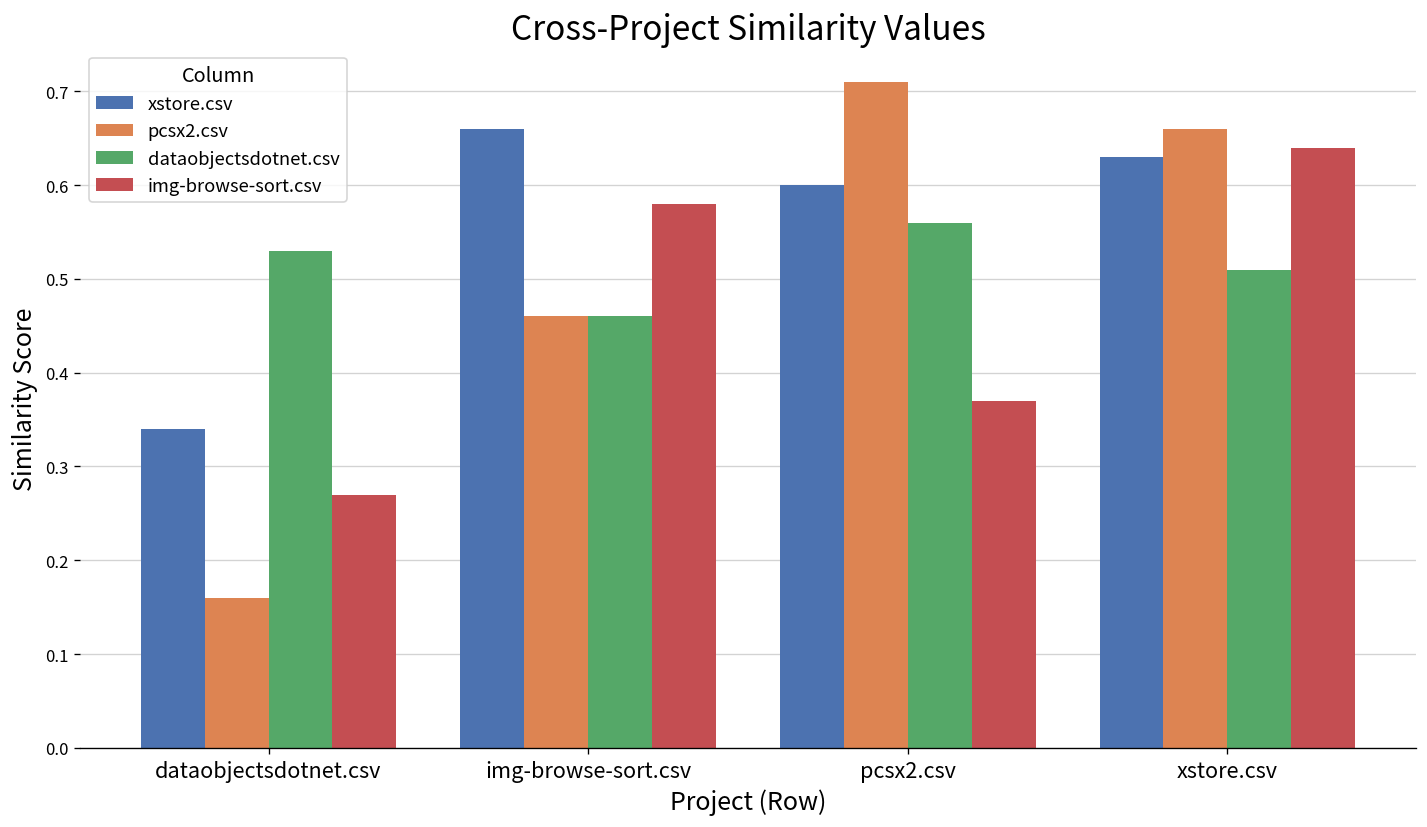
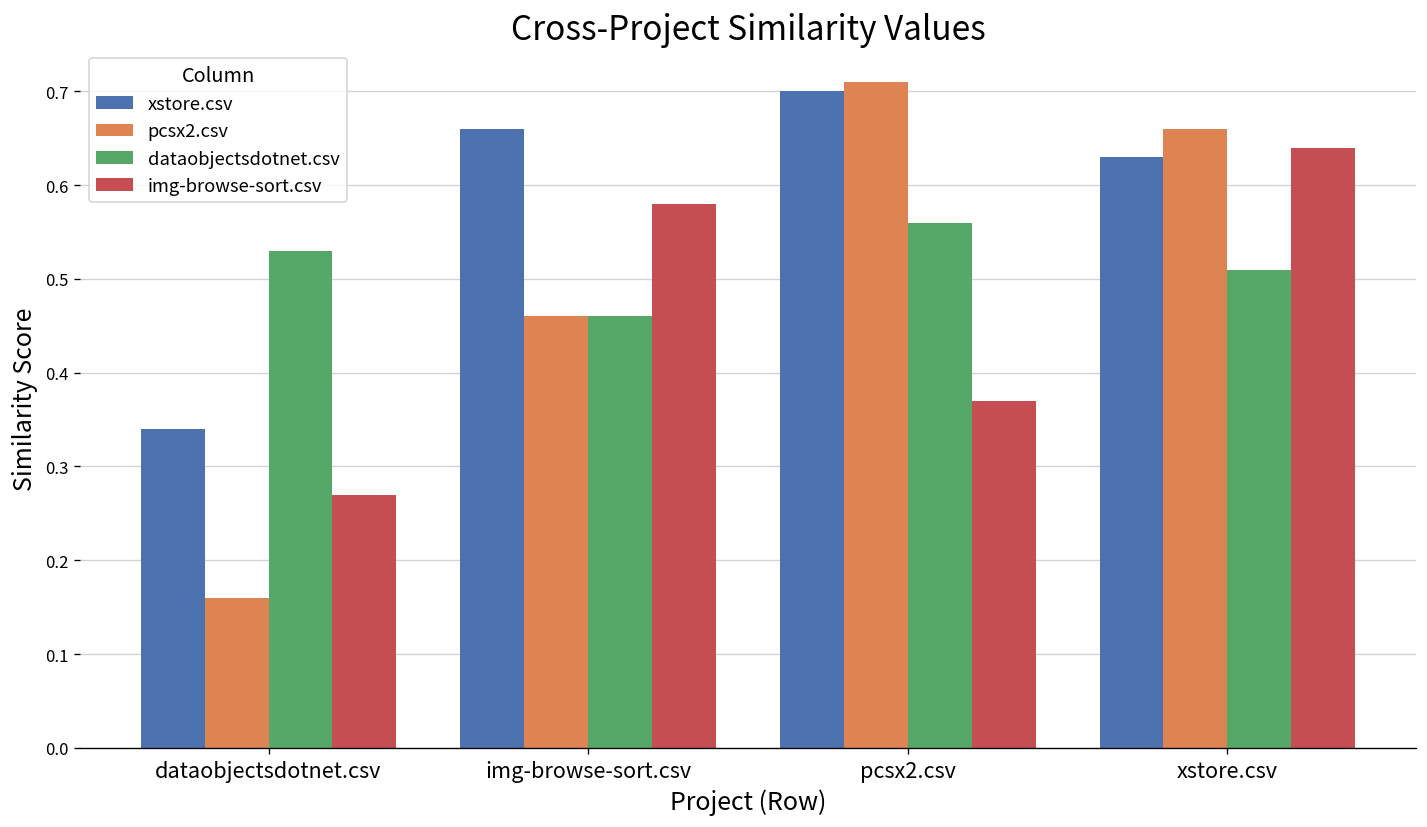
  {
    "xstore.csv": {
      "dataobjectsdotnet.csv": 0.34,
      "img-browse-sort.csv": 0.66,
-     "pcsx2.csv": 0.6,
+     "pcsx2.csv": 0.7,
      "xstore.csv": 0.63
    },
    "dataobjectsdotnet.csv": {
      "dataobjectsdotnet.csv": 0.53,
      "img-browse-sort.csv": 0.46,
      "pcsx2.csv": 0.56,
      "xstore.csv": 0.51
    }
  }
